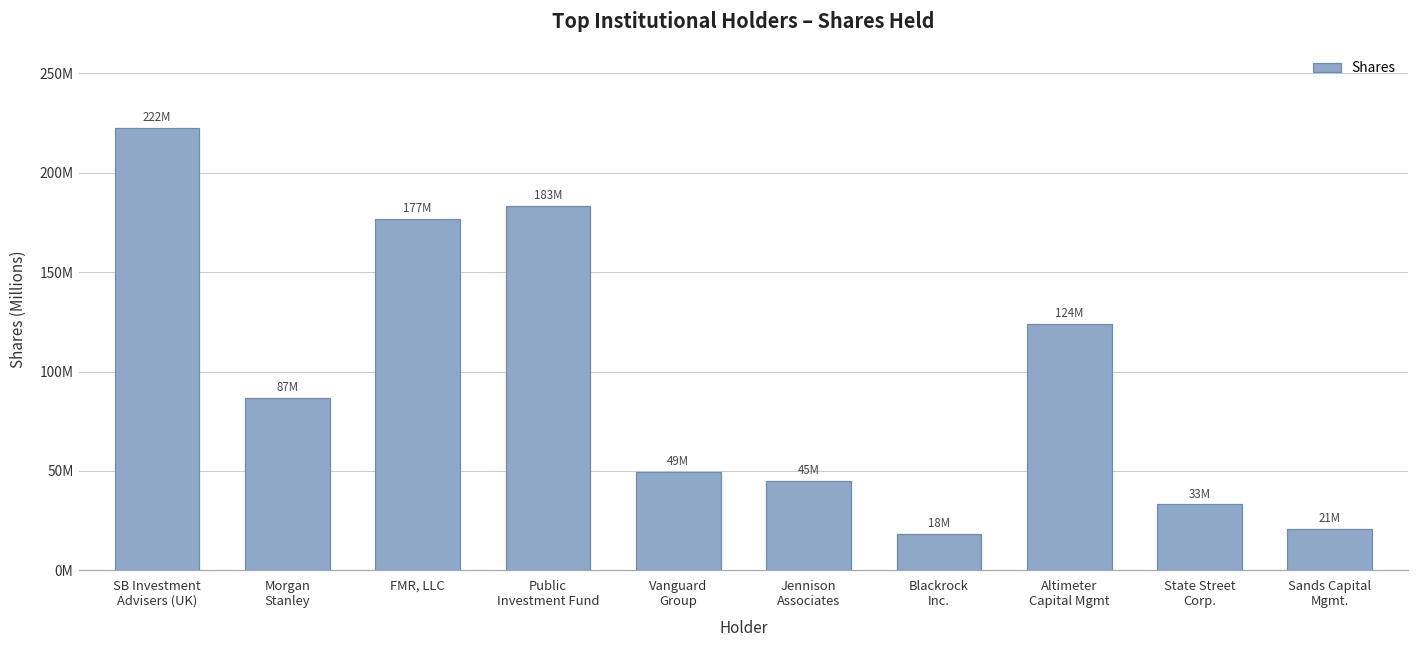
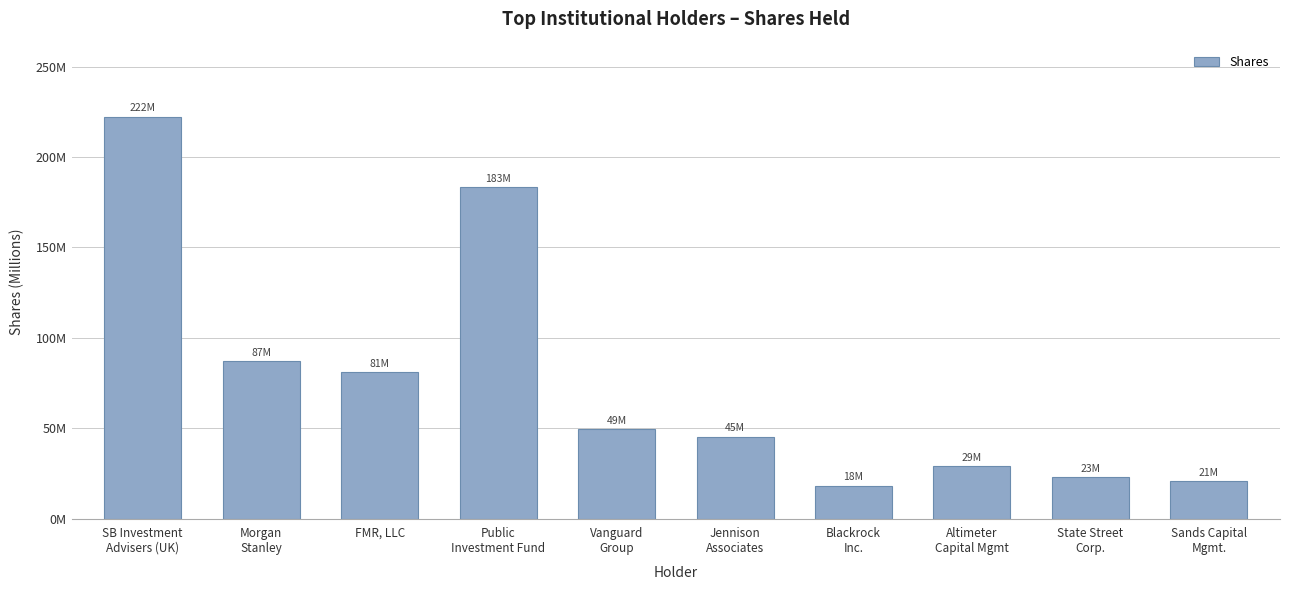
  {
    "SB Investment Advisers (UK)": "222M",
    "Morgan Stanley": "87M",
-   "FMR, LLC": "177M",
+   "FMR, LLC": "81M",
    "Public Investment Fund": "183M",
    "Vanguard Group": "49M",
    "Jennison Associates": "45M",
    "Blackrock Inc.": "18M",
-   "Altimeter Capital Mgmt": "124M",
-   "State Street Corp.": "33M",
+   "Altimeter Capital Mgmt": "29M",
+   "State Street Corp.": "23M",
    "Sands Capital Mgmt.": "21M"
  }
